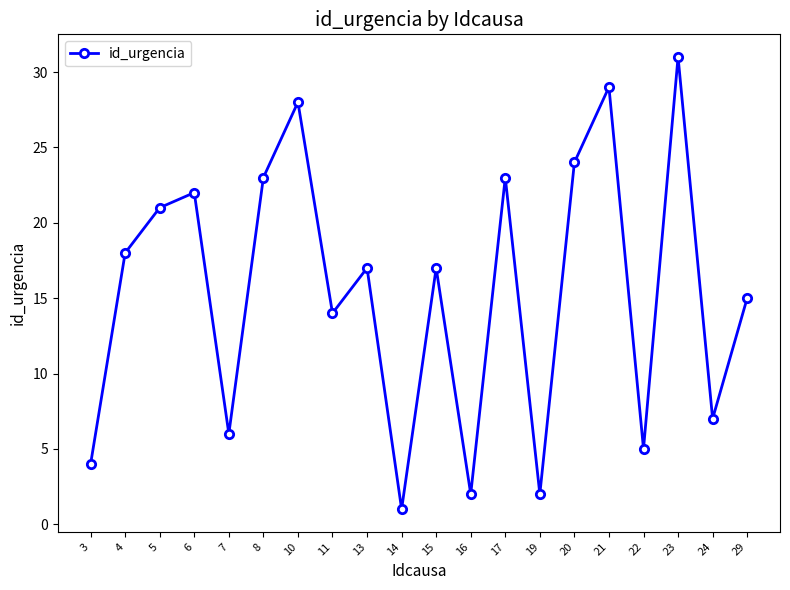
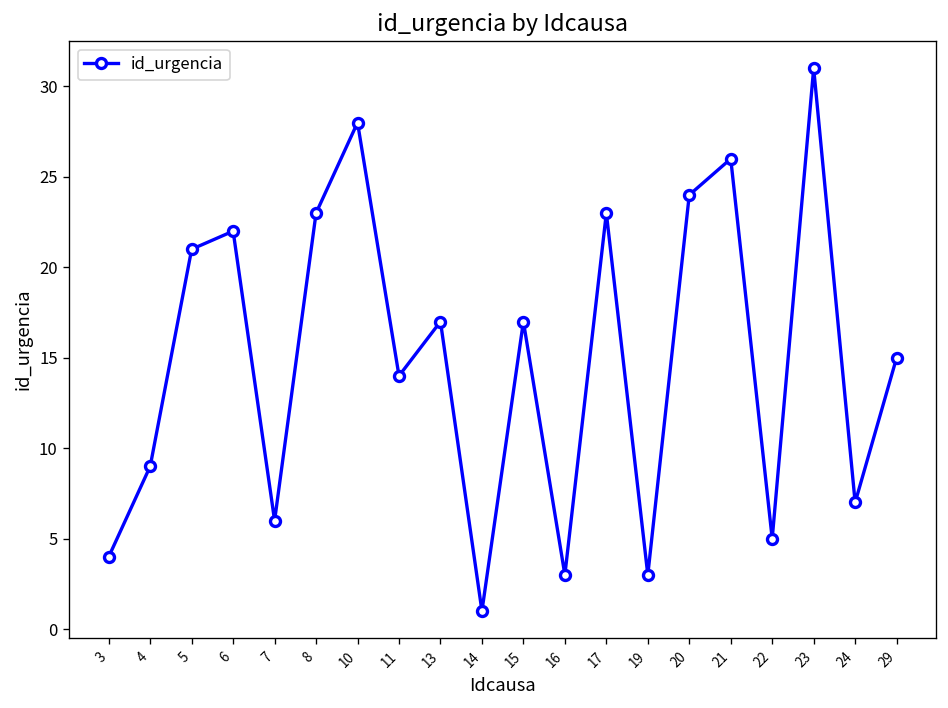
  {
    "3": 4,
-   "4": 18,
+   "4": 9,
    "5": 21,
    "6": 22,
    "7": 6,
    "8": 23,
    "10": 28,
    "11": 14,
    "13": 17,
    "14": 1,
    "15": 17,
-   "16": 2,
+   "16": 3,
    "17": 23,
-   "19": 2,
+   "19": 3,
    "20": 24,
-   "21": 29,
+   "21": 26,
    "22": 5,
    "23": 31,
    "24": 7,
    "29": 15
  }
